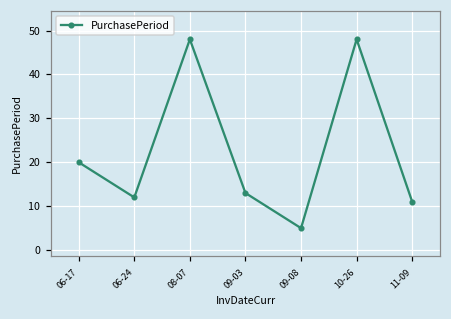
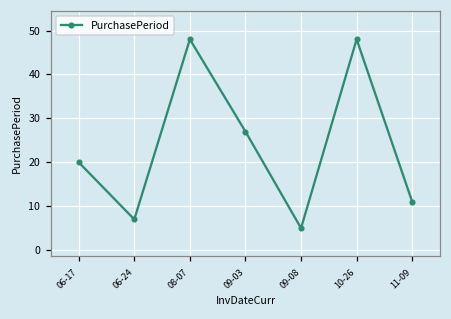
  {
    "06-17": 20,
-   "06-24": 12,
+   "06-24": 7,
    "08-07": 48,
-   "09-03": 13,
+   "09-03": 27,
    "09-08": 5,
    "10-26": 48,
    "11-09": 11
  }
